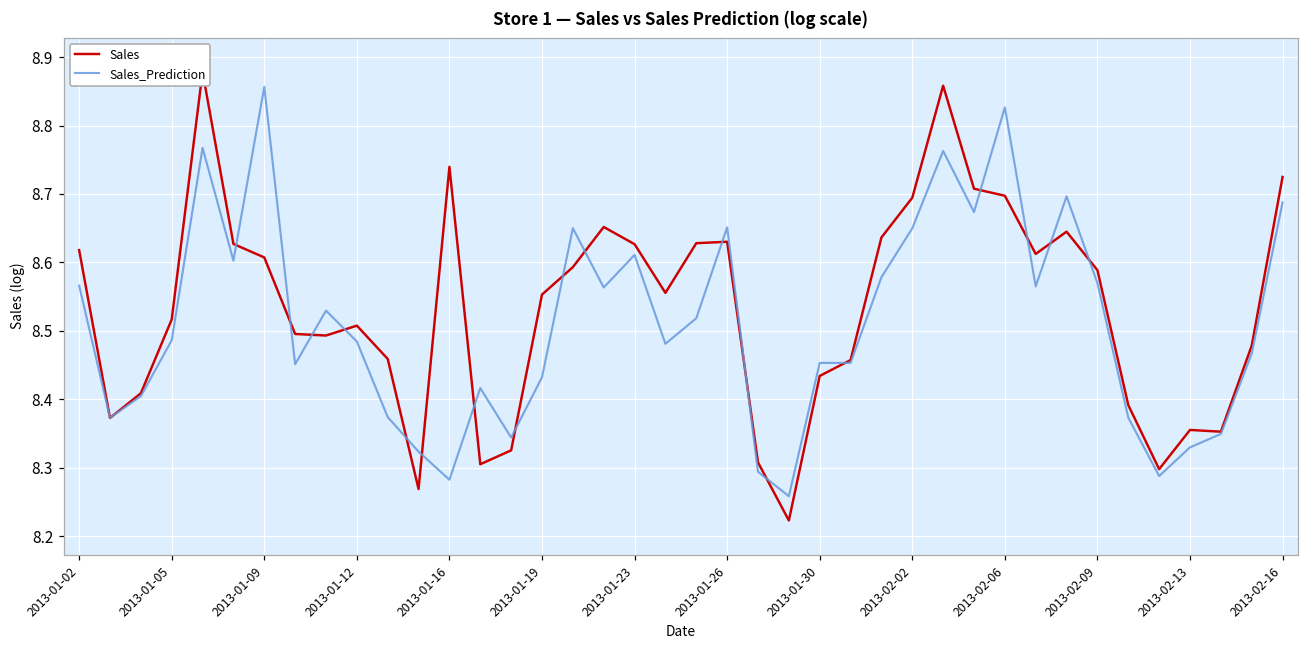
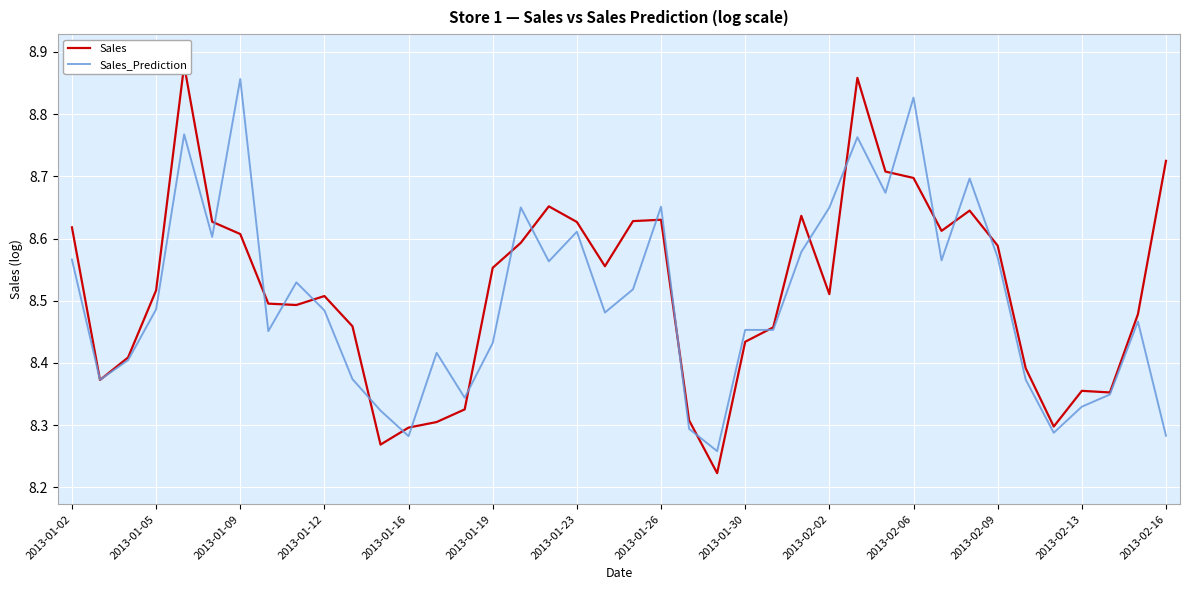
  {
    "Sales": {
      "2013-01-02": 8.62,
      "2013-01-05": 8.52,
      "2013-01-09": 8.61,
      "2013-01-12": 8.51,
-     "2013-01-16": 8.74,
+     "2013-01-16": 8.30,
      "2013-01-19": 8.55,
      "2013-01-23": 8.63,
      "2013-01-26": 8.63,
      "2013-01-30": 8.43,
-     "2013-02-02": 8.69,
+     "2013-02-02": 8.51,
      "2013-02-06": 8.70,
      "2013-02-09": 8.59,
      "2013-02-13": 8.36,
      "2013-02-16": 8.72
    },
    "Sales_Prediction": {
      "2013-01-02": 8.57,
      "2013-01-05": 8.49,
      "2013-01-09": 8.86,
      "2013-01-12": 8.48,
      "2013-01-16": 8.28,
      "2013-01-19": 8.43,
      "2013-01-23": 8.61,
      "2013-01-26": 8.65,
      "2013-01-30": 8.45,
      "2013-02-02": 8.65,
      "2013-02-06": 8.83,
      "2013-02-09": 8.57,
      "2013-02-13": 8.33,
-     "2013-02-16": 8.69
+     "2013-02-16": 8.28
    }
  }
